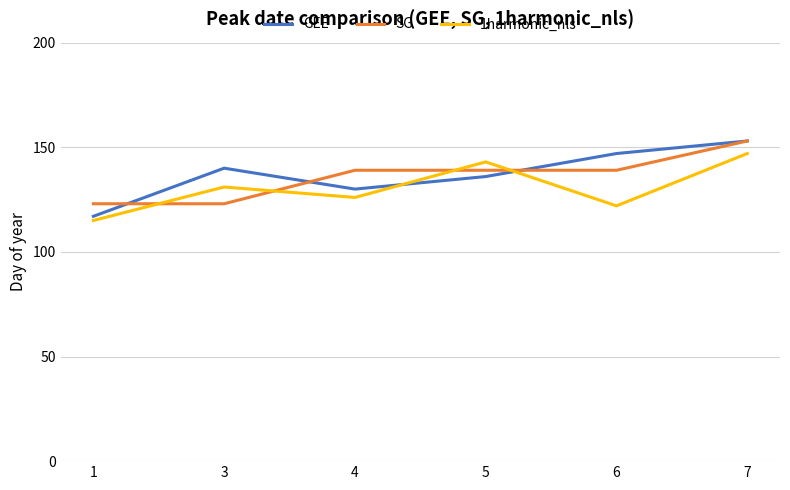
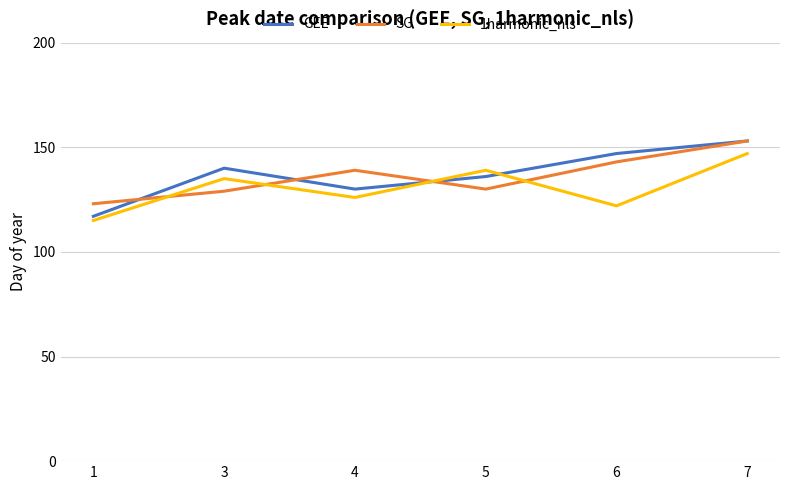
  {
    "GEE": {
      "1": 117,
      "3": 140,
      "4": 130,
      "5": 136,
      "6": 147
    },
    "SG": {
      "1": 123,
-     "3": 123,
+     "3": 129,
      "4": 139,
-     "5": 139,
-     "6": 139
+     "5": 130,
+     "6": 143
    },
    "1harmonic_nls": {
      "1": 115,
-     "3": 131,
+     "3": 135,
      "4": 126,
-     "5": 143,
+     "5": 139,
      "6": 122,
      "7": 147
    }
  }
